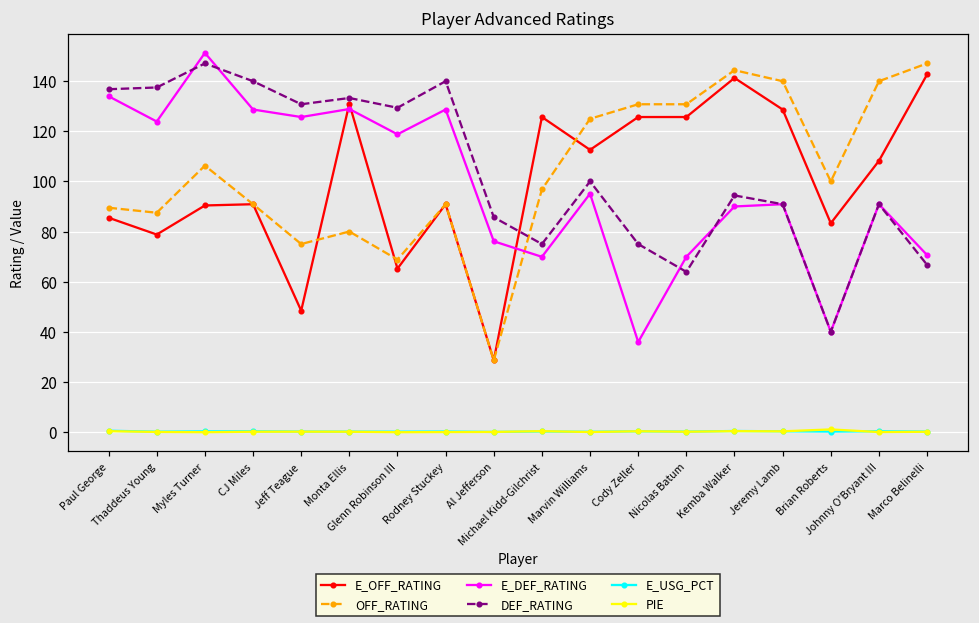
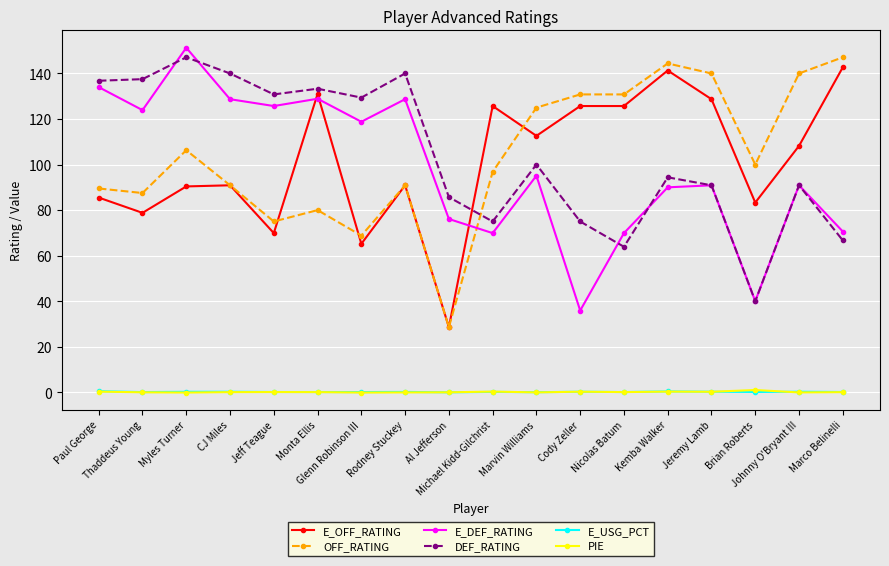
  {
    "E_OFF_RATING": {
      "Paul George": 86,
      "Thaddeus Young": 79,
      "Myles Turner": 90,
-     "Jeff Teague": 48,
+     "Jeff Teague": 70,
      "Monta Ellis": 131,
      "Glenn Robinson III": 65,
      "Michael Kidd-Gilchrist": 126,
      "Marvin Williams": 113,
      "Cody Zeller": 126,
      "Nicolas Batum": 126,
      "Kemba Walker": 141,
      "Jeremy Lamb": 129,
      "Brian Roberts": 83,
      "Johnny O'Bryant III": 108,
      "Marco Belinelli": 143
    },
    "OFF_RATING": {
      "Paul George": 90,
      "Thaddeus Young": 88,
      "Myles Turner": 106,
      "Jeff Teague": 75,
      "Monta Ellis": 80,
      "Glenn Robinson III": 69,
      "Michael Kidd-Gilchrist": 97,
      "Marvin Williams": 125,
      "Cody Zeller": 131,
      "Nicolas Batum": 131,
      "Kemba Walker": 144,
      "Jeremy Lamb": 140,
      "Brian Roberts": 100,
      "Johnny O'Bryant III": 140,
      "Marco Belinelli": 147
    },
    "E_DEF_RATING": {
      "Paul George": 134,
      "Thaddeus Young": 124,
      "Myles Turner": 151,
      "CJ Miles": 129,
      "Jeff Teague": 126,
      "Monta Ellis": 129,
      "Glenn Robinson III": 119,
      "Rodney Stuckey": 129,
      "Al Jefferson": 76,
      "Michael Kidd-Gilchrist": 70,
      "Marvin Williams": 95,
      "Cody Zeller": 36,
      "Nicolas Batum": 70,
      "Kemba Walker": 90,
      "Marco Belinelli": 71
    },
    "DEF_RATING": {
      "Paul George": 137,
      "Thaddeus Young": 138,
      "Myles Turner": 147,
      "CJ Miles": 140,
      "Jeff Teague": 131,
      "Monta Ellis": 133,
      "Glenn Robinson III": 129,
      "Rodney Stuckey": 140,
      "Al Jefferson": 86,
      "Michael Kidd-Gilchrist": 75,
      "Marvin Williams": 100,
      "Cody Zeller": 75,
      "Nicolas Batum": 64,
      "Kemba Walker": 94,
      "Marco Belinelli": 67
    }
  }
